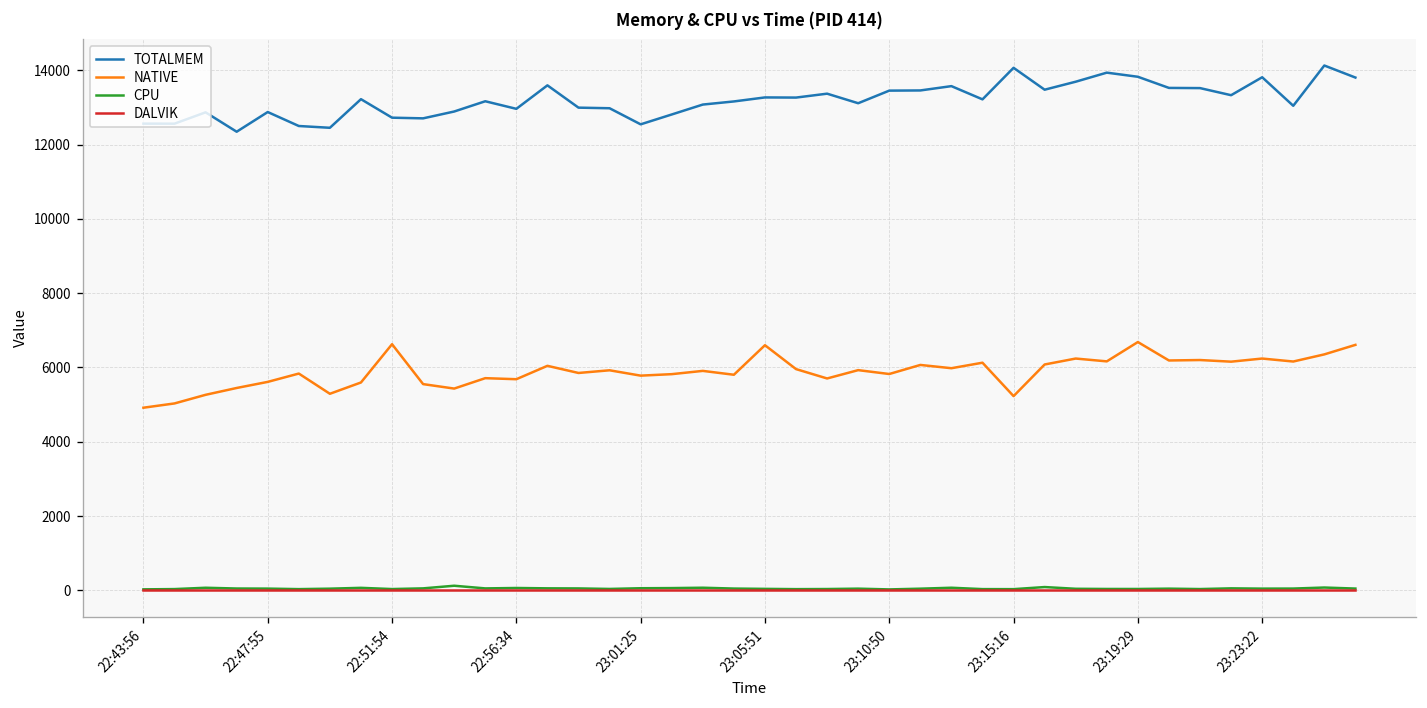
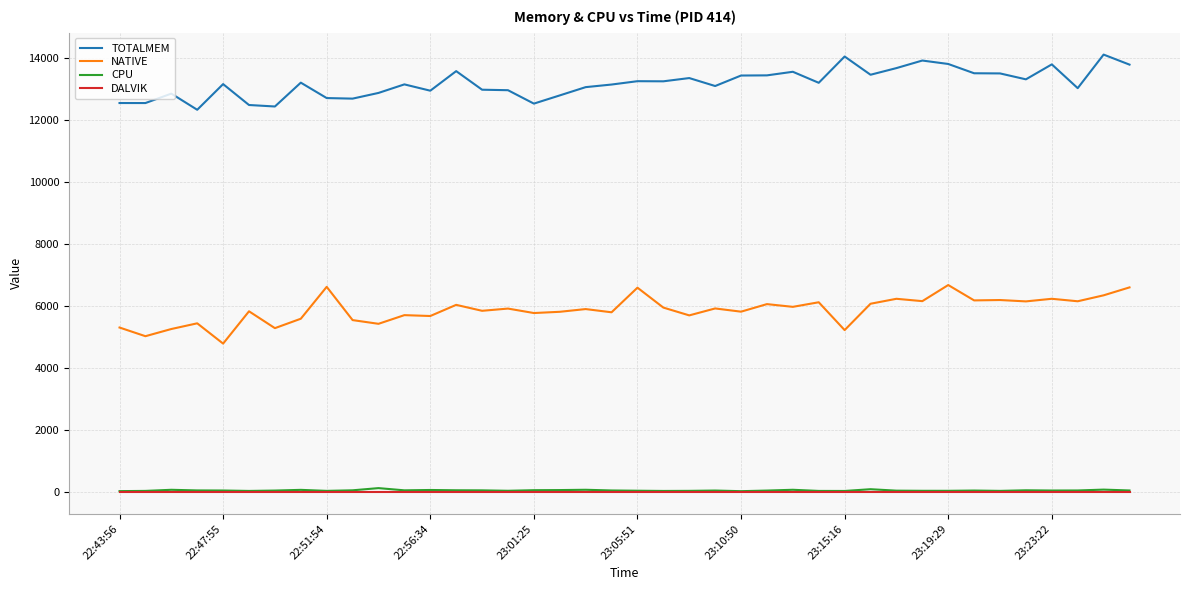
  {
    "TOTALMEM": {
      "22:43:56": 12600,
-     "22:47:55": 12900,
+     "22:47:55": 13200,
      "22:51:54": 12700,
      "22:56:34": 13000,
      "23:01:25": 12500,
      "23:05:51": 13300,
      "23:10:50": 13500,
      "23:15:16": 14100,
      "23:19:29": 13800,
      "23:23:22": 13800
    },
    "NATIVE": {
-     "22:43:56": 4900,
-     "22:47:55": 5600,
+     "22:43:56": 5300,
+     "22:47:55": 4800,
      "22:51:54": 6600,
      "22:56:34": 5700,
      "23:01:25": 5800,
      "23:05:51": 6600,
      "23:10:50": 5800,
      "23:15:16": 5200,
      "23:19:29": 6700,
      "23:23:22": 6200
    }
  }
